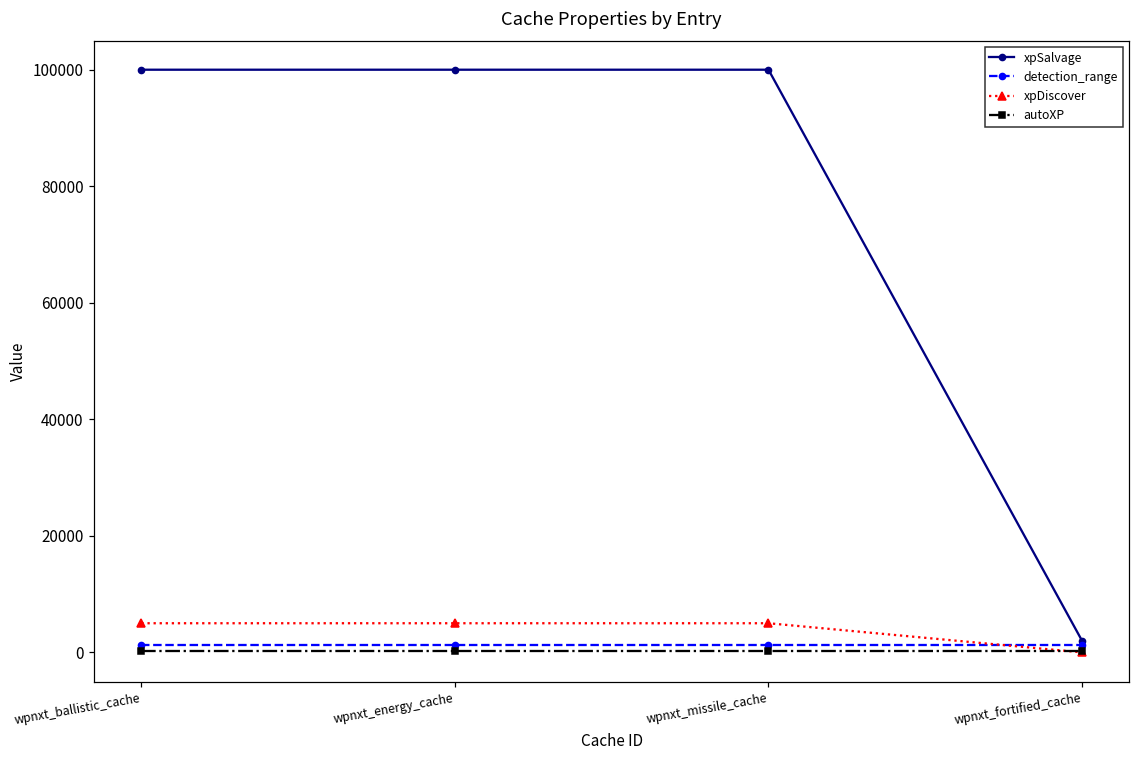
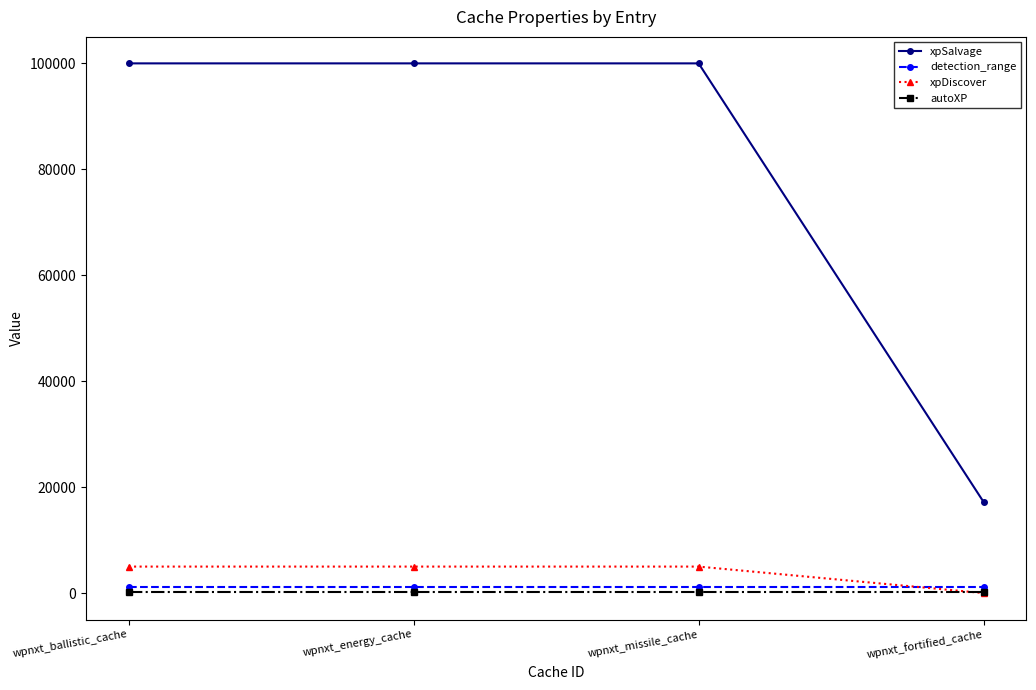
  {
    "xpSalvage": {
      "wpnxt_ballistic_cache": 100000,
      "wpnxt_energy_cache": 100000,
      "wpnxt_missile_cache": 100000,
-     "wpnxt_fortified_cache": 2000
+     "wpnxt_fortified_cache": 17000
    },
    "detection_range": {
      "wpnxt_ballistic_cache": 1000,
      "wpnxt_energy_cache": 1000,
      "wpnxt_missile_cache": 1000,
      "wpnxt_fortified_cache": 1000
    },
    "xpDiscover": {
      "wpnxt_ballistic_cache": 5000,
      "wpnxt_energy_cache": 5000,
      "wpnxt_missile_cache": 5000
    },
    "autoXP": {
      "wpnxt_ballistic_cache": 0,
      "wpnxt_energy_cache": 0,
      "wpnxt_missile_cache": 0
    }
  }
